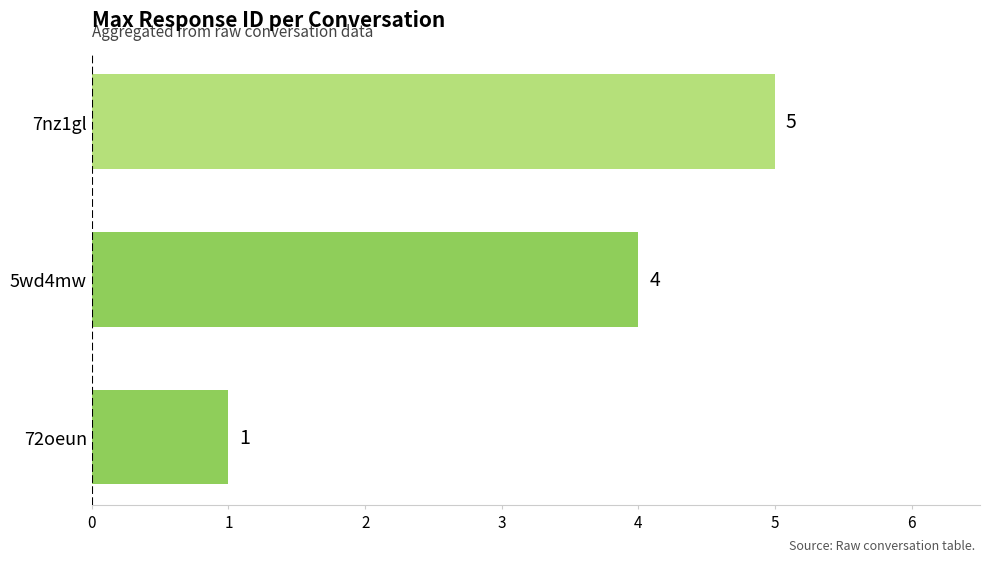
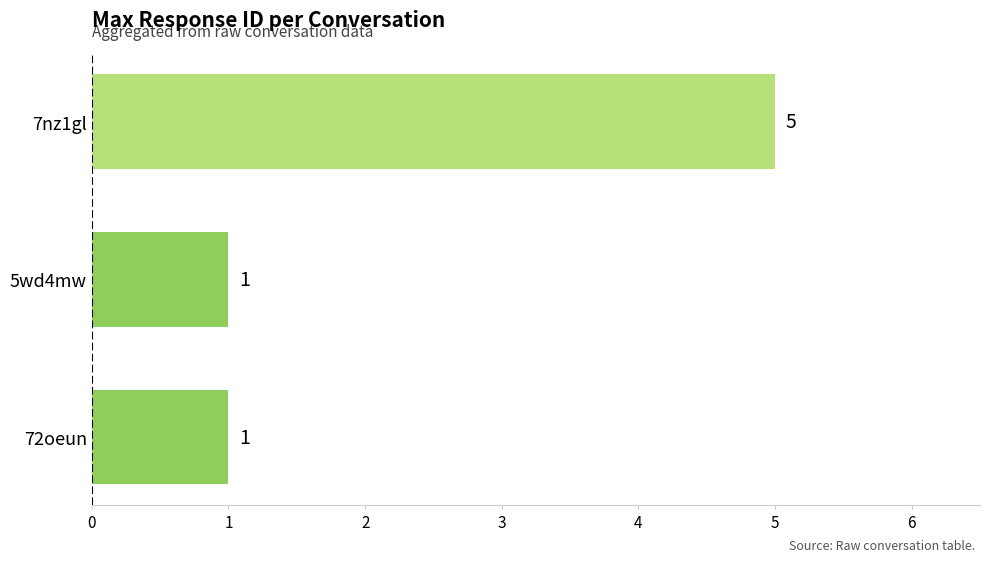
  {
    "7nz1gl": 5,
-   "5wd4mw": 4,
+   "5wd4mw": 1,
    "72oeun": 1
  }
